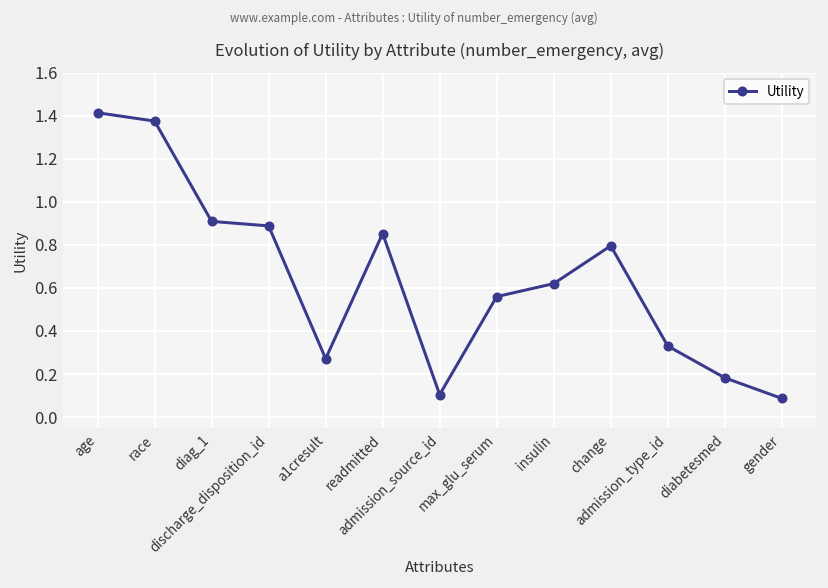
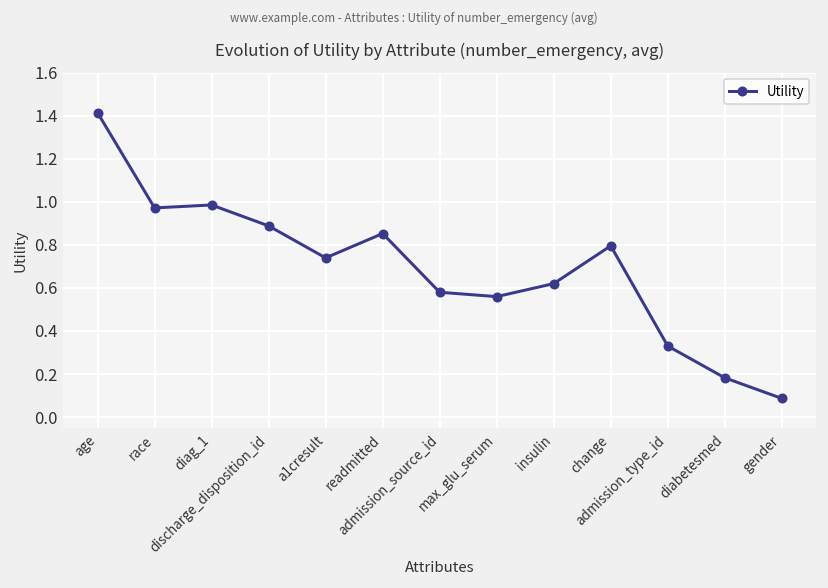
  {
    "age": 1.41,
-   "race": 1.38,
-   "diag_1": 0.91,
+   "race": 0.97,
+   "diag_1": 0.99,
    "discharge_disposition_id": 0.89,
-   "a1cresult": 0.27,
+   "a1cresult": 0.74,
    "readmitted": 0.85,
-   "admission_source_id": 0.10,
+   "admission_source_id": 0.58,
    "max_glu_serum": 0.56,
    "insulin": 0.62,
    "change": 0.80,
    "admission_type_id": 0.33,
    "diabetesmed": 0.18,
    "gender": 0.09
  }
